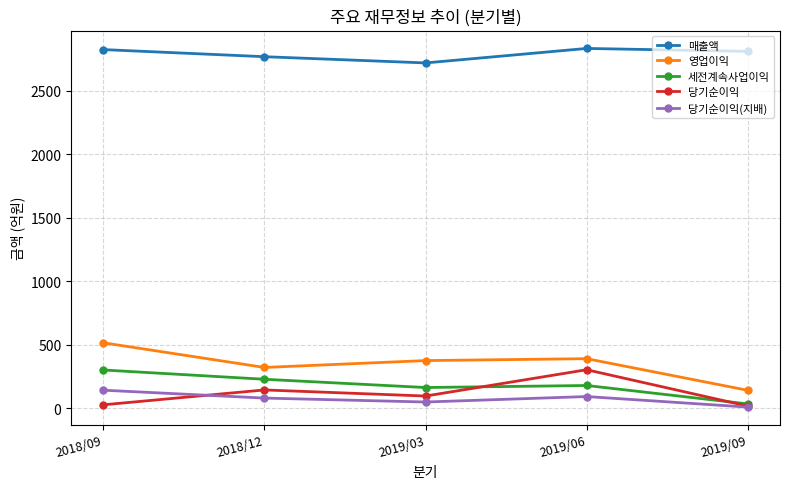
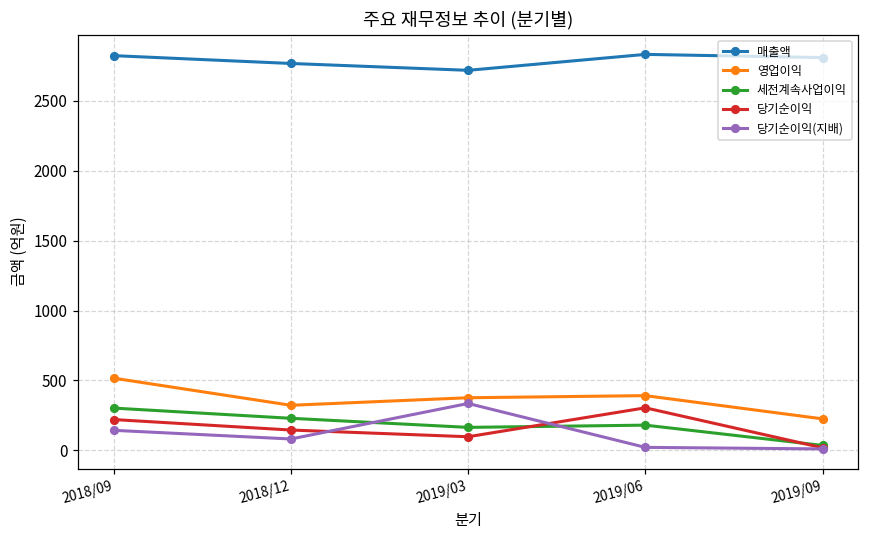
  {
    "매출액": {
      "2018/09": 2820,
      "2018/12": 2770,
      "2019/03": 2720,
      "2019/06": 2830
    },
    "영업이익": {
      "2018/09": 520,
      "2018/12": 320,
      "2019/03": 380,
      "2019/06": 390,
-     "2019/09": 140
+     "2019/09": 230
    },
    "세전계속사업이익": {
      "2018/09": 300,
      "2018/12": 230,
      "2019/03": 160,
      "2019/06": 180
    },
    "당기순이익": {
-     "2018/09": 30,
+     "2018/09": 220,
      "2018/12": 150,
      "2019/03": 100,
      "2019/06": 300
    },
    "당기순이익(지배)": {
      "2018/09": 140,
      "2018/12": 80,
-     "2019/03": 50,
-     "2019/06": 90
+     "2019/03": 340,
+     "2019/06": 20
    }
  }
